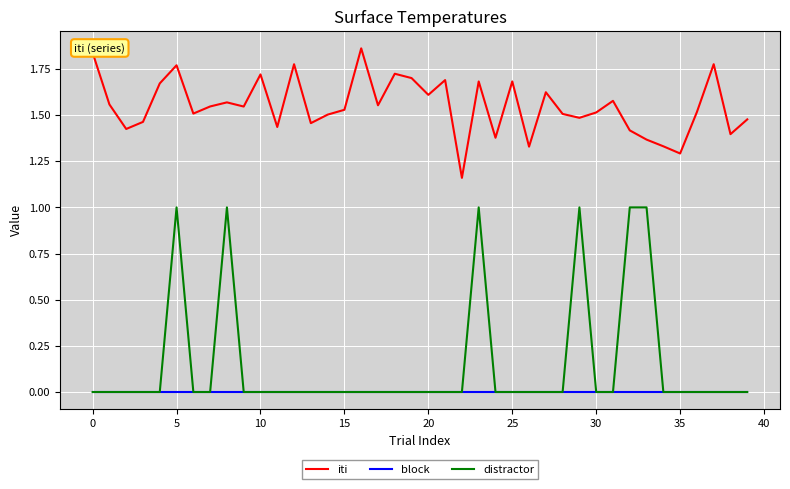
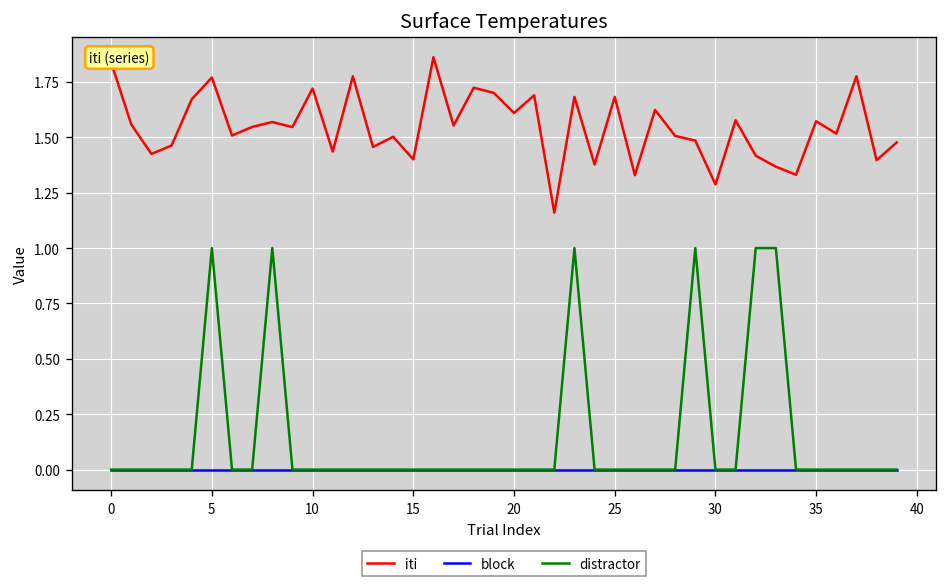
  {
    "iti": {
      "5": 1.77,
      "10": 1.72,
-     "15": 1.53,
+     "15": 1.40,
      "20": 1.61,
      "25": 1.68,
-     "30": 1.51,
-     "35": 1.29
+     "30": 1.29,
+     "35": 1.57
    },
    "block": {
      "5": 0.00
    },
    "distractor": {
      "5": 1.00
    }
  }
